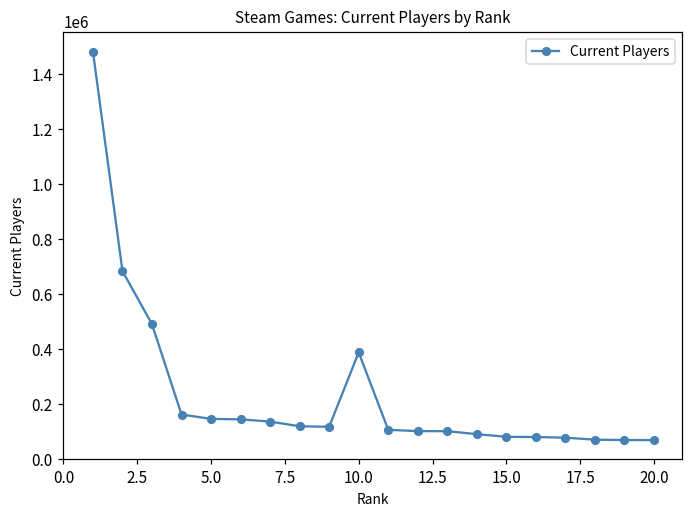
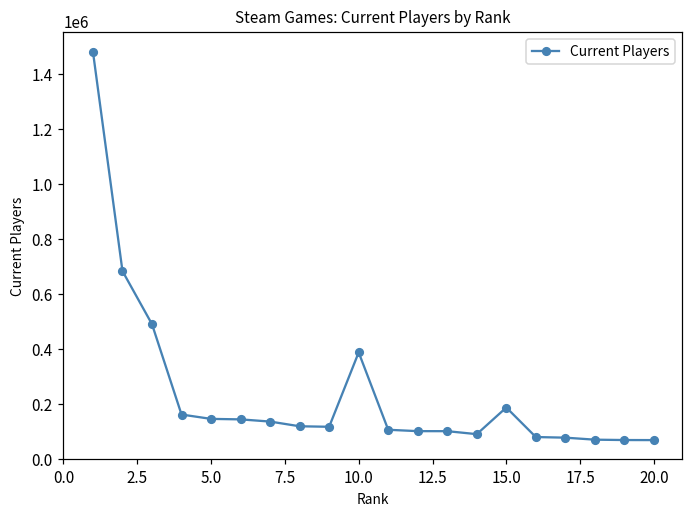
  {
    "5.0": 150000,
    "10.0": 390000,
-   "15.0": 80000,
+   "15.0": 190000,
    "20.0": 70000
  }
